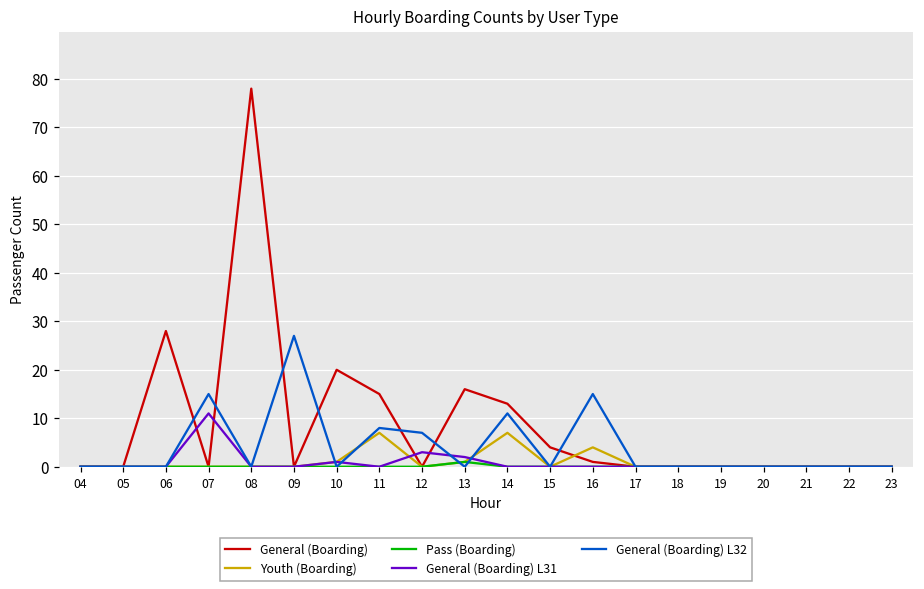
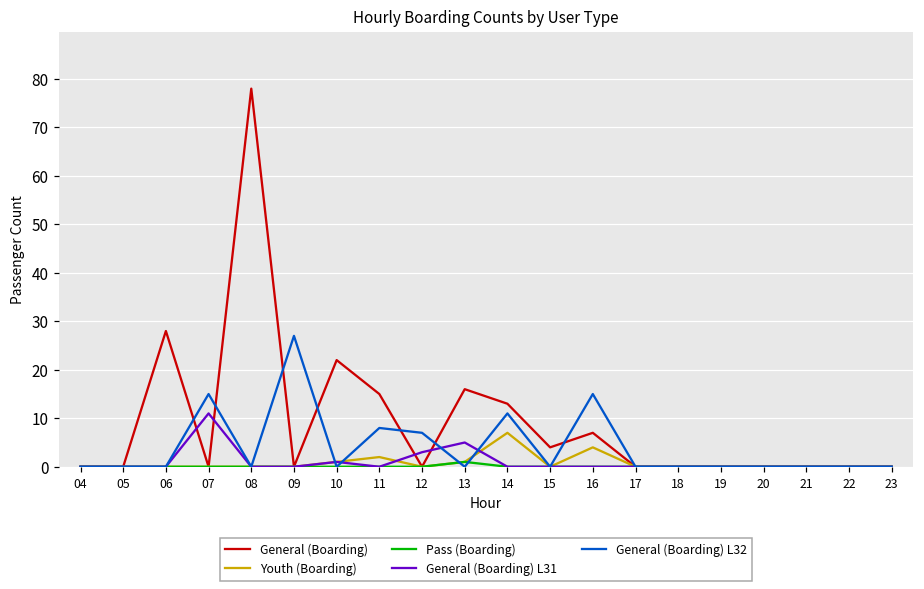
  {
    "General (Boarding)": {
      "06": 28,
      "08": 78,
-     "10": 20,
+     "10": 22,
      "11": 15,
      "13": 16,
      "14": 13,
      "15": 4,
-     "16": 1
+     "16": 7
    },
    "Youth (Boarding)": {
-     "11": 7,
+     "11": 2,
      "14": 7,
      "16": 4
    },
    "General (Boarding) L31": {
      "07": 11,
      "12": 3,
-     "13": 2
+     "13": 5
    },
    "General (Boarding) L32": {
      "07": 15,
      "09": 27,
      "11": 8,
      "12": 7,
      "13": 0,
      "14": 11,
      "16": 15
    }
  }
